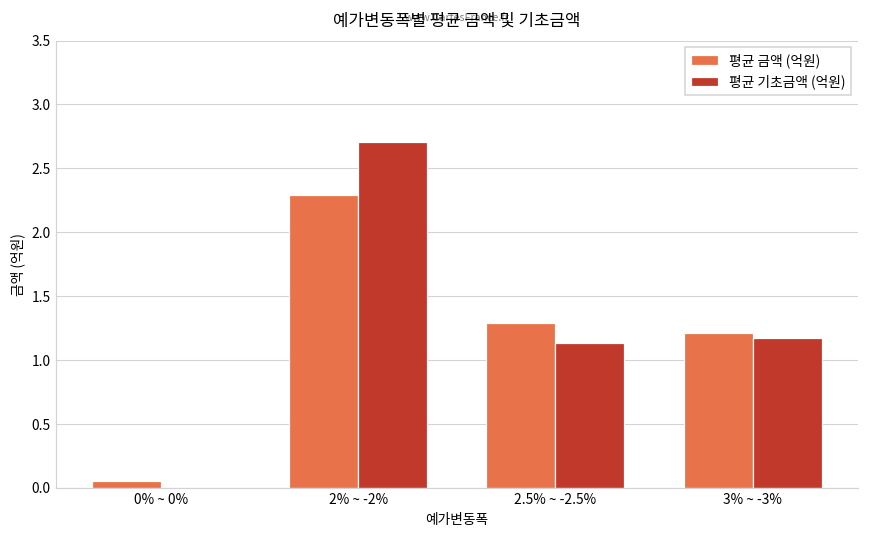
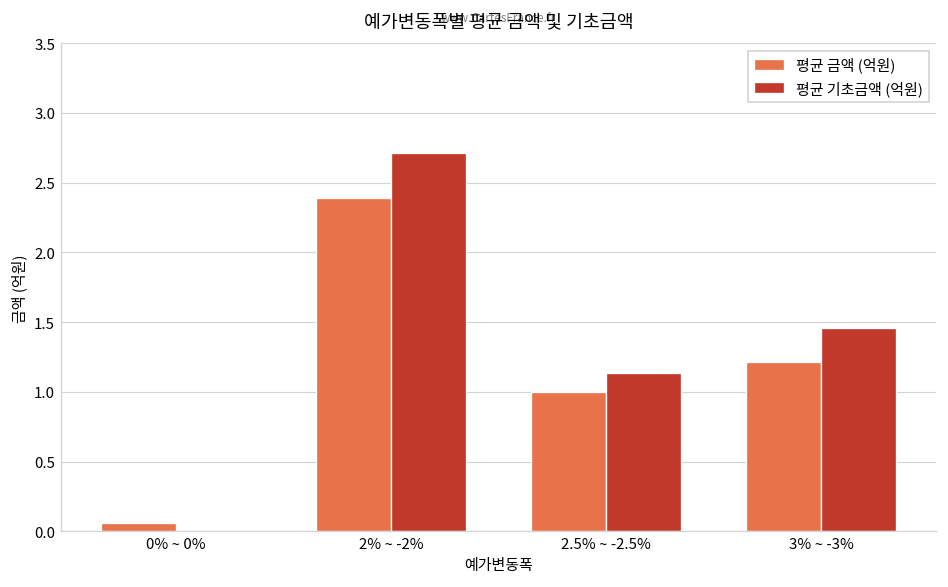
  {
    "평균 금액 (억원)": {
      "0% ~ 0%": 0.06,
-     "2% ~ -2%": 2.29,
-     "2.5% ~ -2.5%": 1.29,
+     "2% ~ -2%": 2.39,
+     "2.5% ~ -2.5%": 1.00,
      "3% ~ -3%": 1.21
    },
    "평균 기초금액 (억원)": {
      "0% ~ 0%": 0.00,
      "2% ~ -2%": 2.71,
      "2.5% ~ -2.5%": 1.14,
-     "3% ~ -3%": 1.17
+     "3% ~ -3%": 1.46
    }
  }
